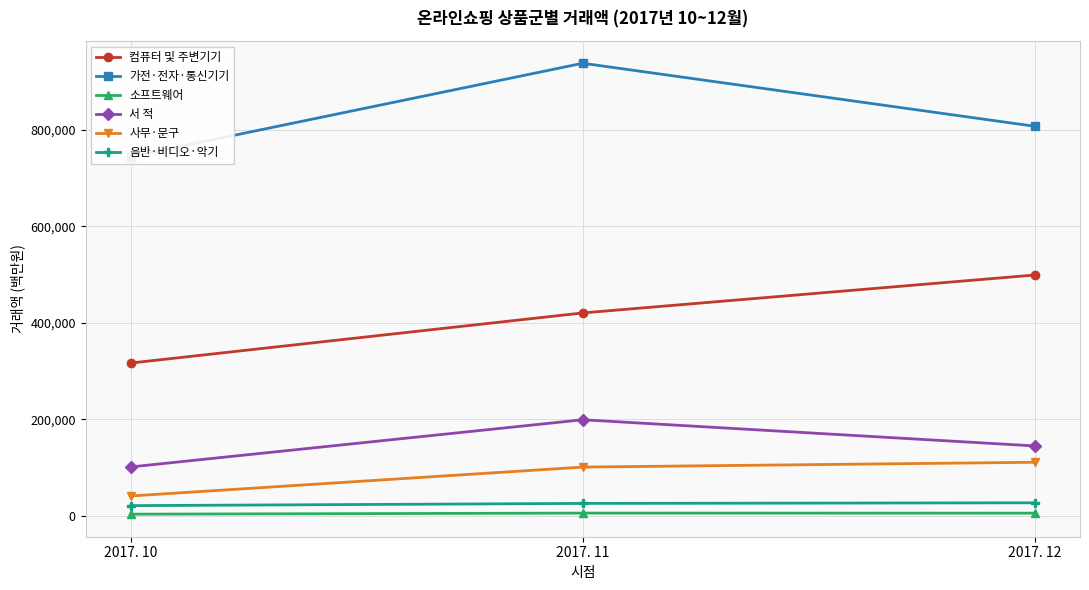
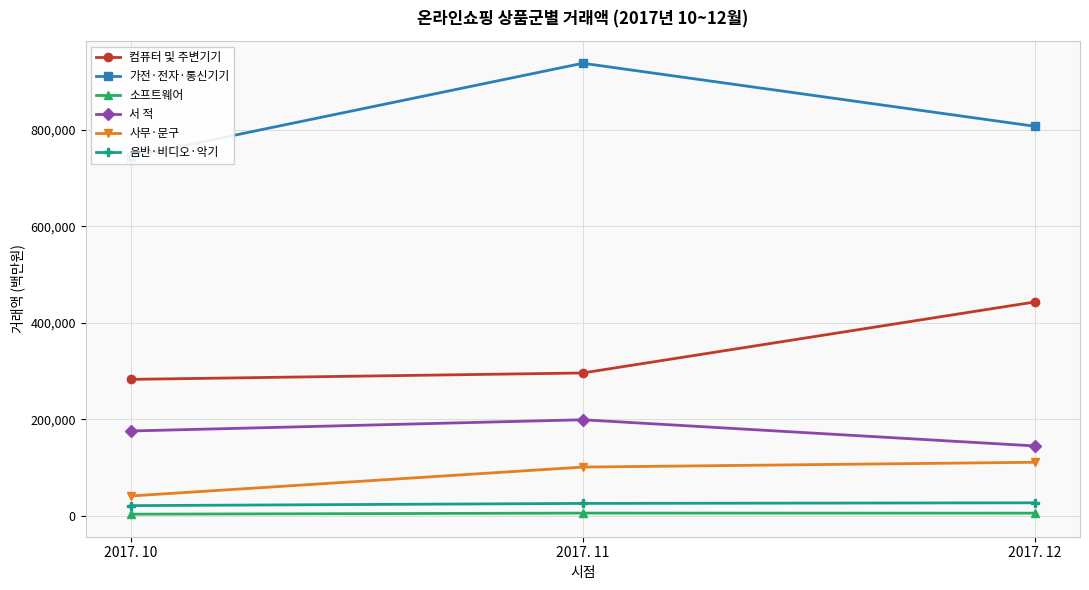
  {
    "컴퓨터 및 주변기기": {
-     "2017. 10": "320,000",
-     "2017. 11": "420,000",
-     "2017. 12": "500,000"
+     "2017. 10": "280,000",
+     "2017. 11": "300,000",
+     "2017. 12": "440,000"
    },
    "가전·전자·통신기기": {
      "2017. 11": "940,000",
      "2017. 12": "810,000"
    },
    "서 적": {
-     "2017. 10": "100,000",
+     "2017. 10": "180,000",
      "2017. 11": "200,000",
      "2017. 12": "150,000"
    },
    "사무·문구": {
      "2017. 10": "40,000",
      "2017. 11": "100,000",
      "2017. 12": "110,000"
    }
  }
